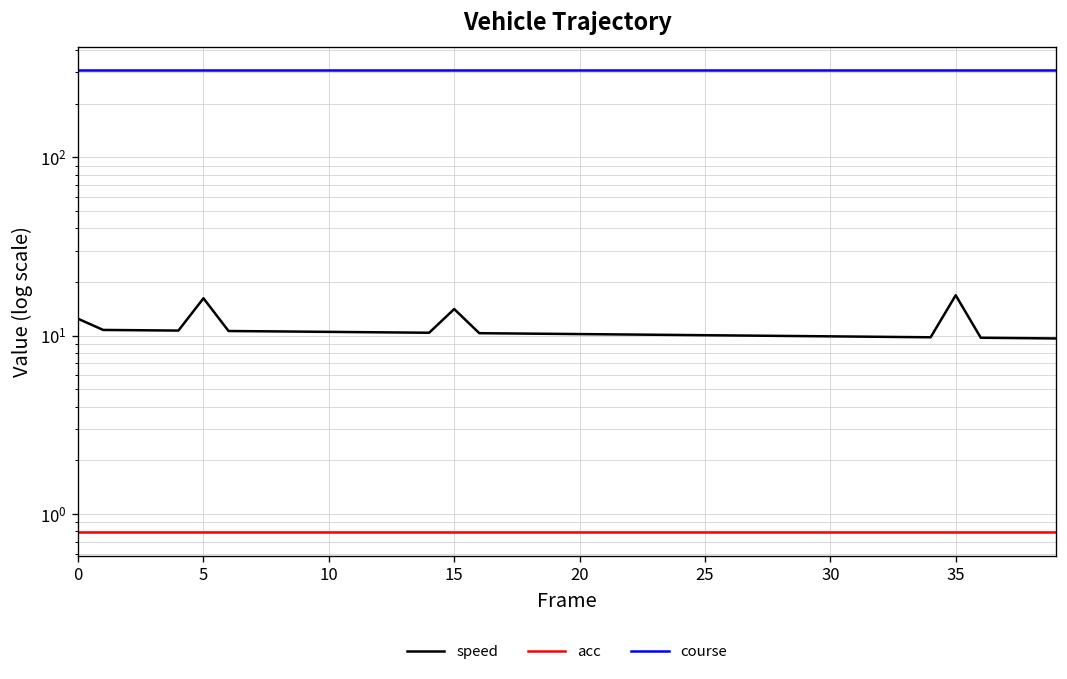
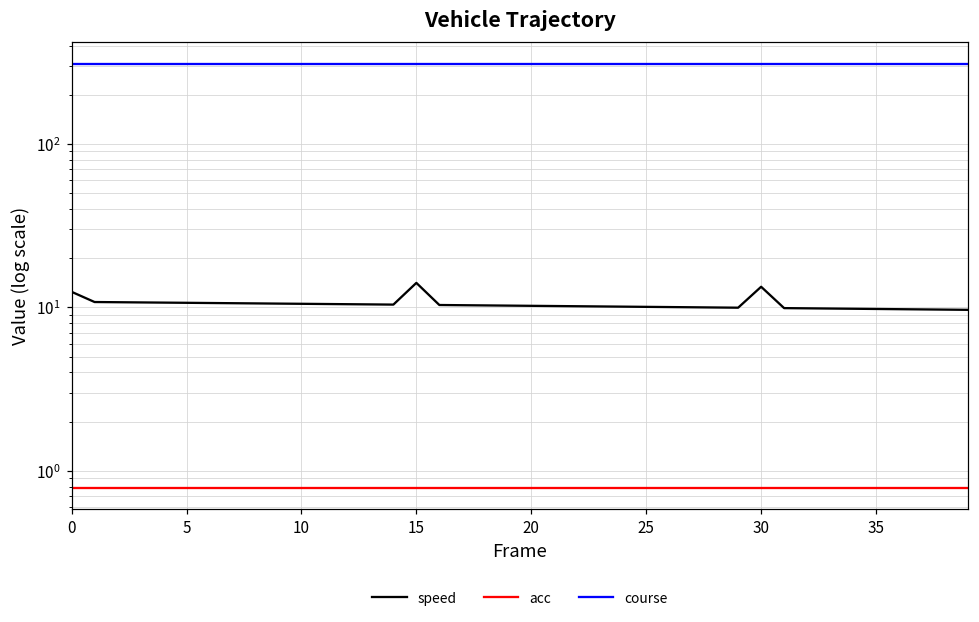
  {
    "speed": {
      "0": 12,
-     "5": 16,
+     "5": 11,
      "10": 11,
      "15": 14,
      "20": 10,
      "25": 10,
-     "30": 10,
-     "35": 17
+     "30": 13,
+     "35": 10
    },
    "acc": {
      "0": 0.8,
      "5": 0.8,
      "10": 0.8,
      "15": 0.8,
      "20": 0.8,
      "25": 0.8,
      "30": 0.8,
      "35": 0.8
    },
    "course": {
      "0": 310,
      "5": 310,
      "10": 310,
      "15": 310,
      "20": 310,
      "25": 310,
      "30": 310,
      "35": 310
    }
  }
